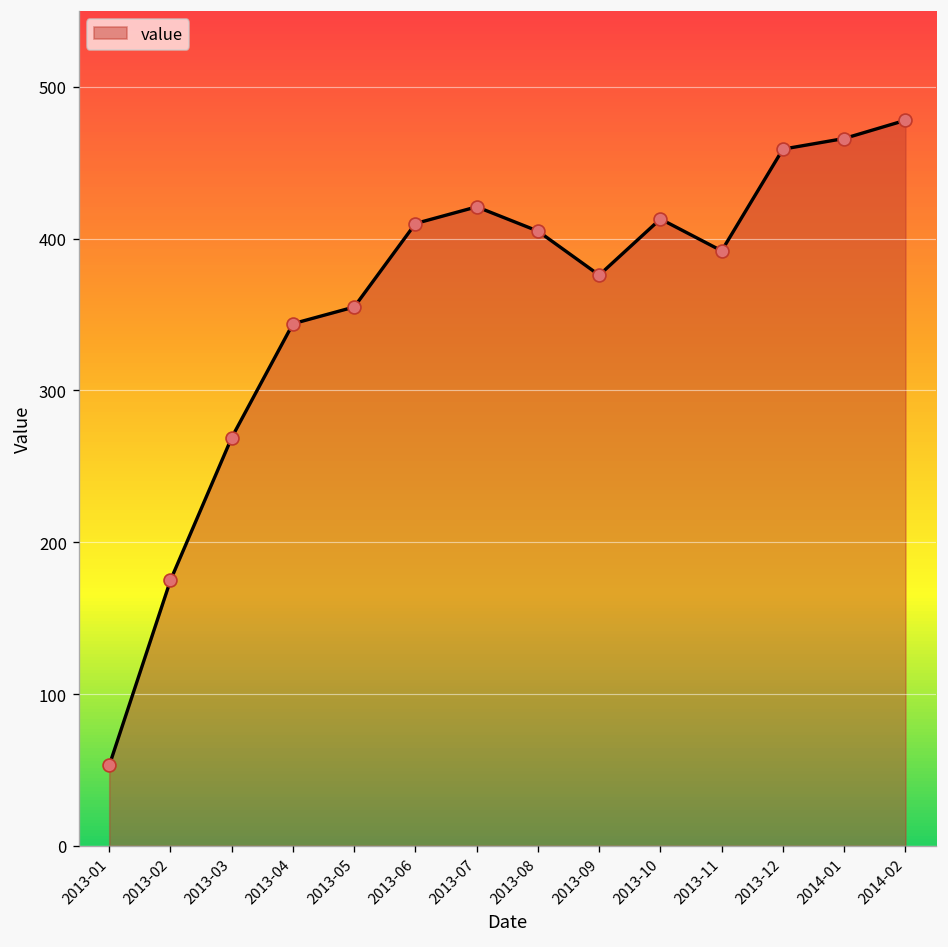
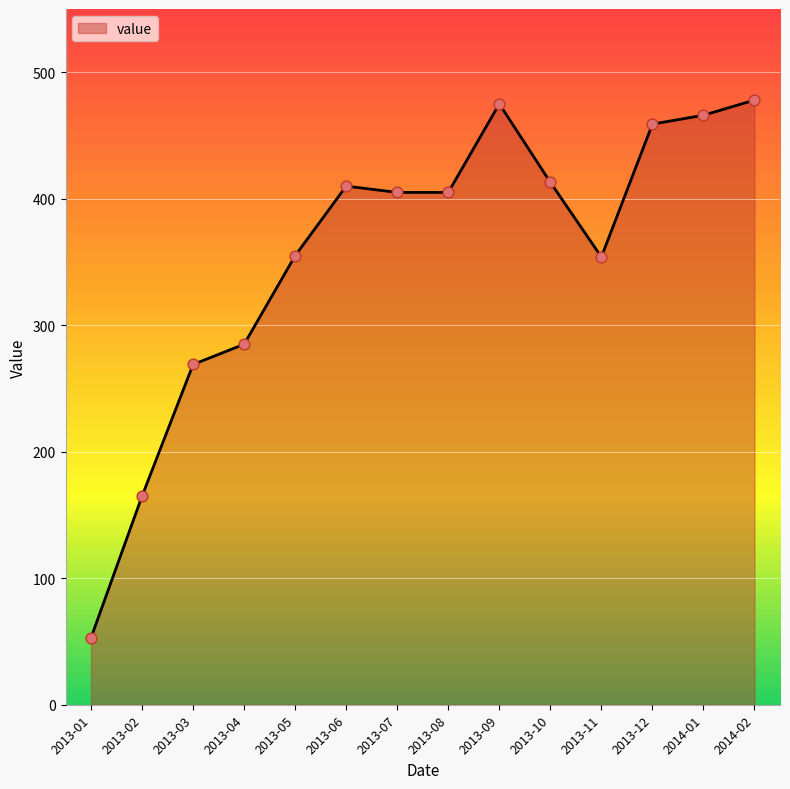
  {
    "2013-01": 53,
-   "2013-02": 175,
+   "2013-02": 165,
    "2013-03": 269,
-   "2013-04": 344,
+   "2013-04": 285,
    "2013-05": 355,
    "2013-06": 410,
-   "2013-07": 421,
+   "2013-07": 405,
    "2013-08": 405,
-   "2013-09": 376,
+   "2013-09": 475,
    "2013-10": 413,
-   "2013-11": 392,
+   "2013-11": 354,
    "2013-12": 459,
    "2014-01": 466,
    "2014-02": 478
  }
